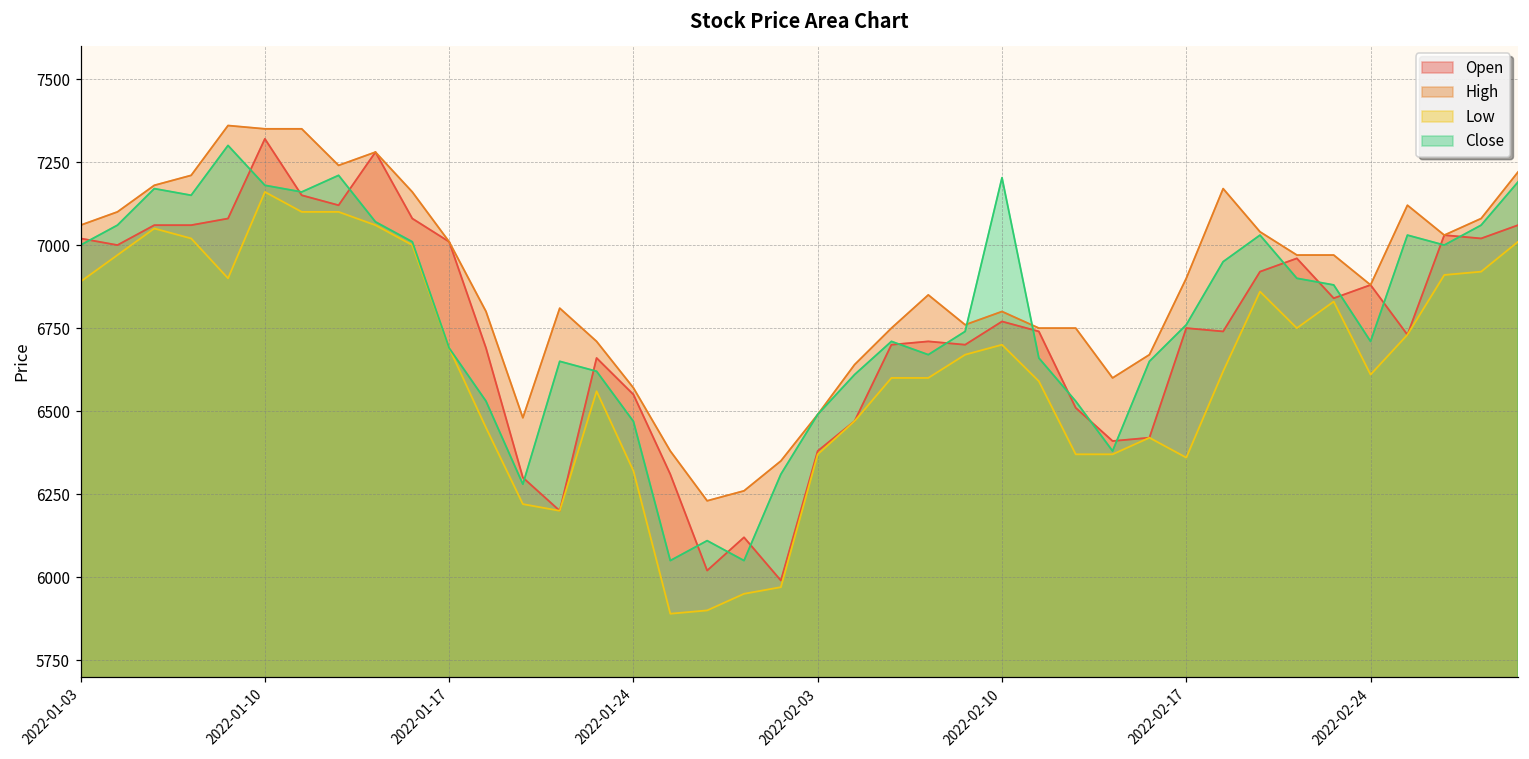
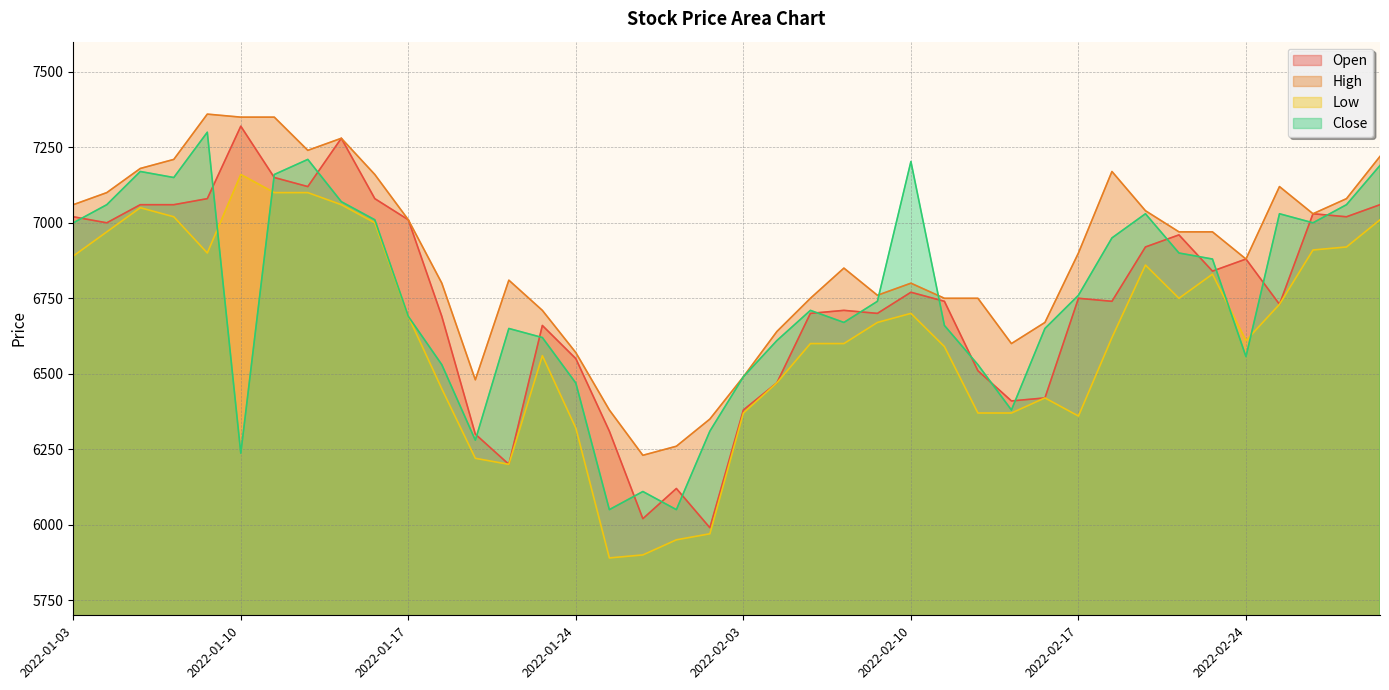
  {
    "Close": {
      "2022-01-03": 7000,
-     "2022-01-10": 7180,
+     "2022-01-10": 6240,
      "2022-01-24": 6470,
      "2022-02-10": 7200,
      "2022-02-17": 6760,
-     "2022-02-24": 6710
+     "2022-02-24": 6560
    }
  }
